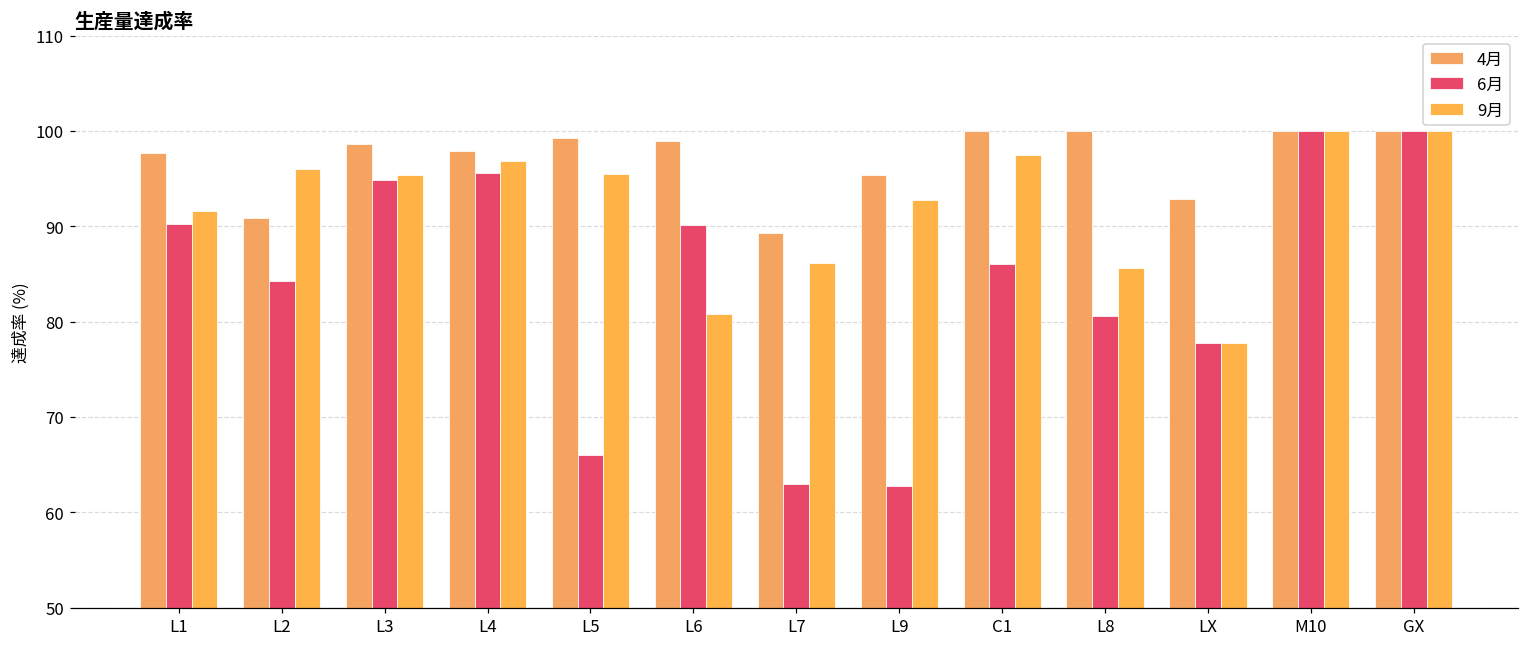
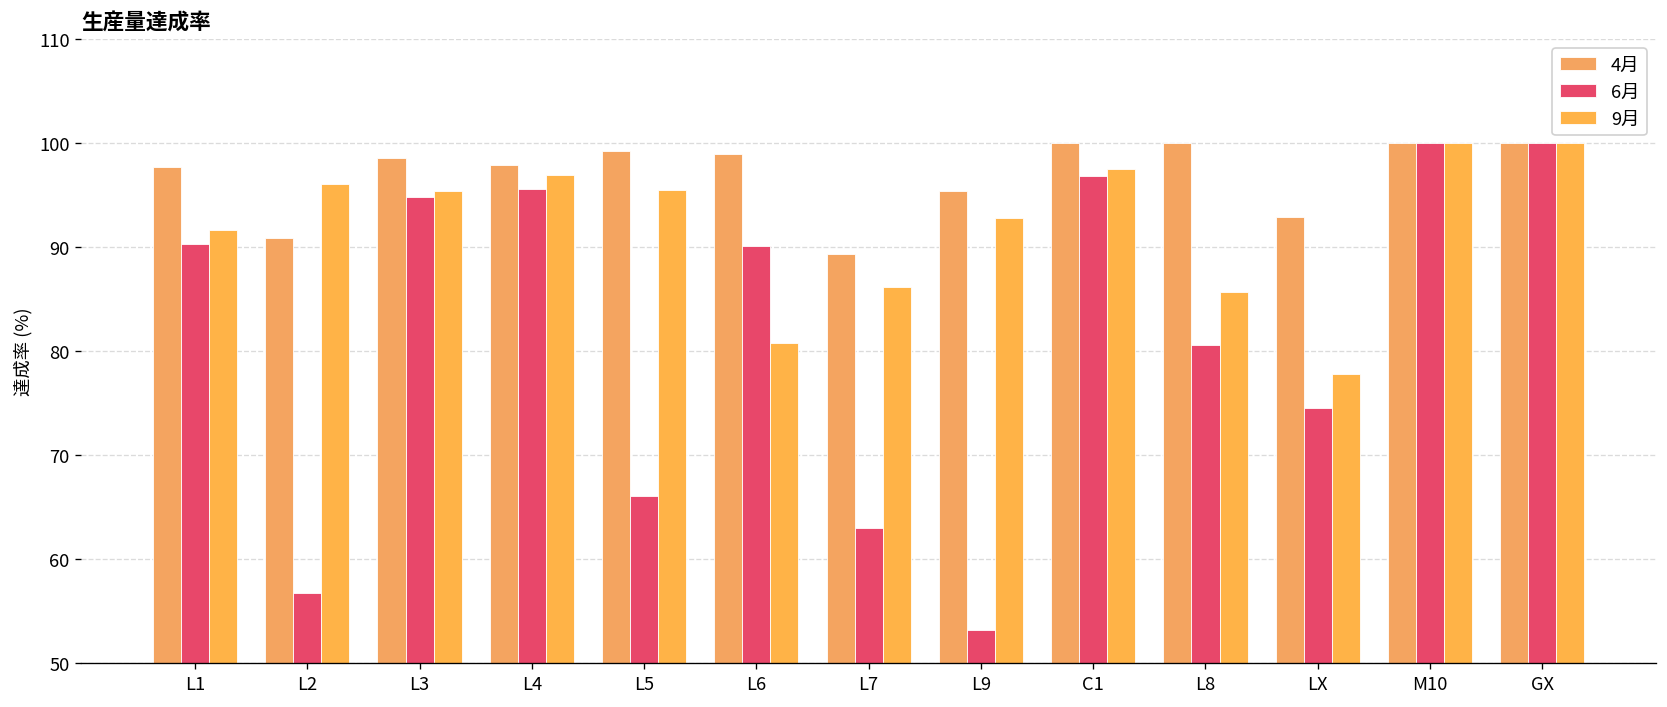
  {
    "6月": {
      "L1": 90,
-     "L2": 84,
+     "L2": 57,
      "L3": 95,
      "L4": 96,
      "L5": 66,
      "L6": 90,
      "L7": 63,
-     "L9": 63,
-     "C1": 86,
+     "L9": 53,
+     "C1": 97,
      "L8": 81,
-     "LX": 78,
+     "LX": 74,
      "M10": 100,
      "GX": 100
    }
  }
